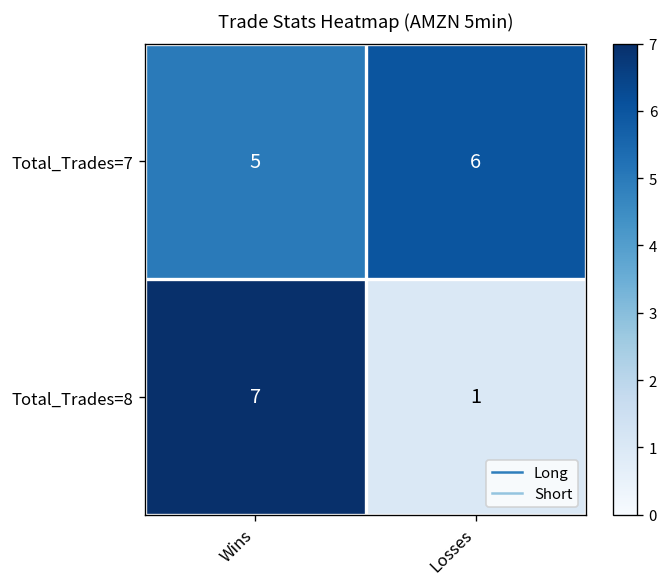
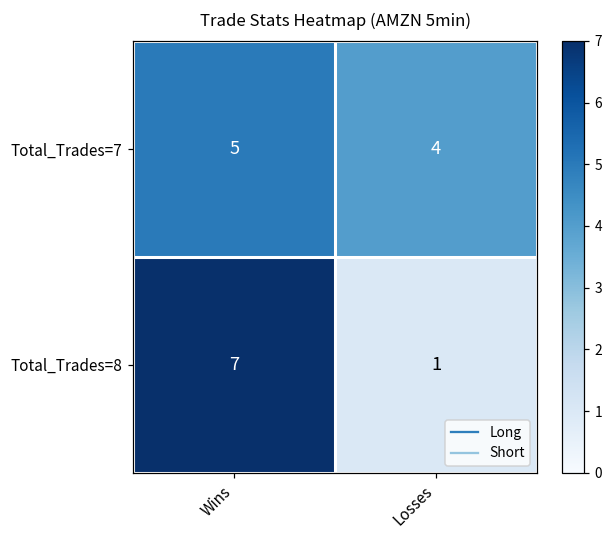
  {
    "Total_Trades=7": {
      "Wins": 5,
-     "Losses": 6
+     "Losses": 4
    },
    "Total_Trades=8": {
      "Wins": 7,
      "Losses": 1
    }
  }
